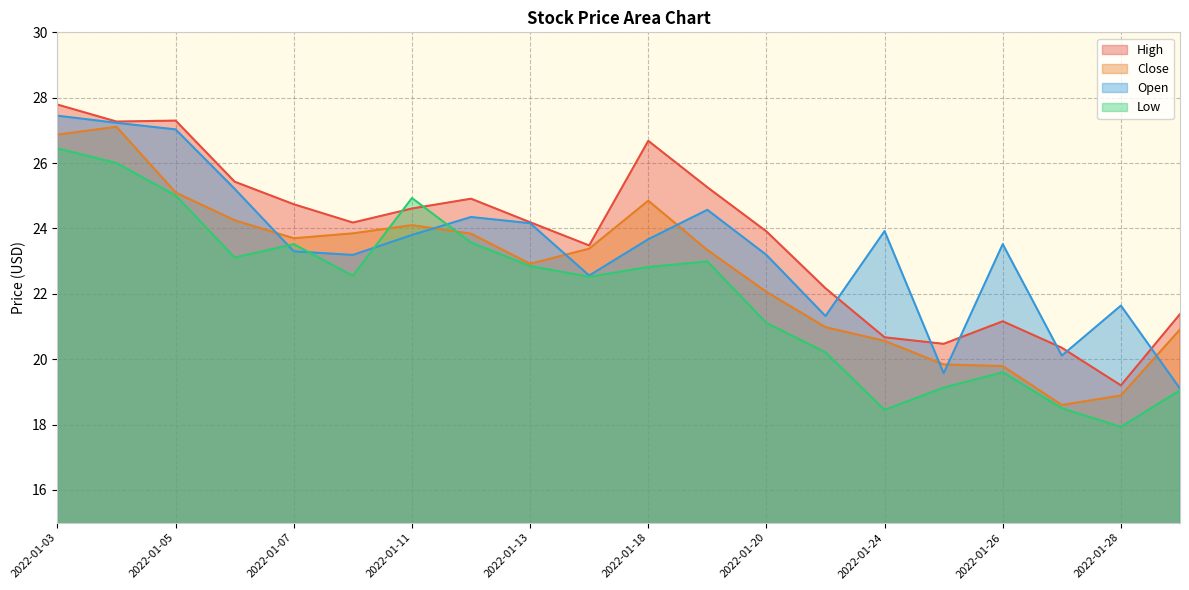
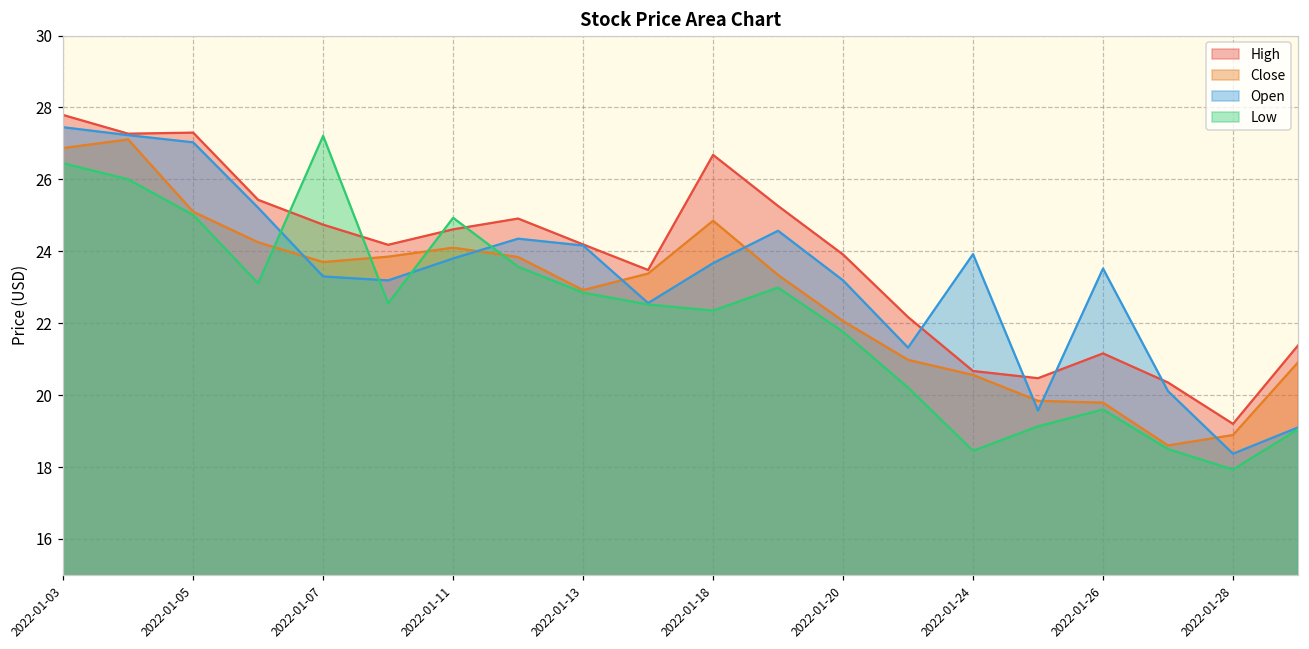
  {
    "Open": {
      "2022-01-03": 27.5,
      "2022-01-05": 27.0,
      "2022-01-07": 23.3,
      "2022-01-11": 23.8,
      "2022-01-18": 23.7,
      "2022-01-20": 23.2,
      "2022-01-24": 23.9,
      "2022-01-26": 23.5,
-     "2022-01-28": 21.6
+     "2022-01-28": 18.4
    },
    "Low": {
      "2022-01-03": 26.5,
      "2022-01-05": 25.0,
-     "2022-01-07": 23.5,
+     "2022-01-07": 27.2,
      "2022-01-11": 24.9,
-     "2022-01-18": 22.8,
-     "2022-01-20": 21.1,
+     "2022-01-18": 22.4,
+     "2022-01-20": 21.8,
      "2022-01-24": 18.5,
      "2022-01-26": 19.6,
      "2022-01-28": 17.9
    }
  }
